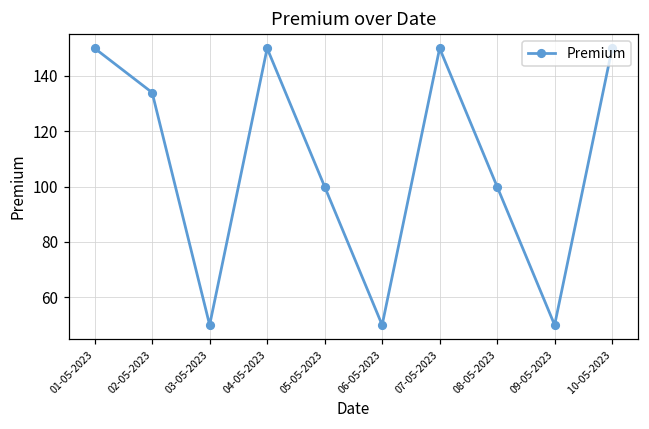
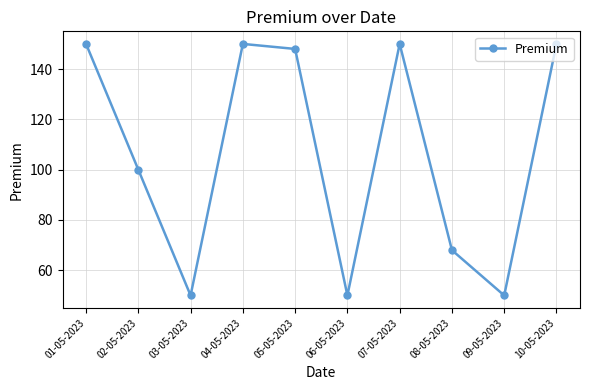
  {
    "01-05-2023": 150,
-   "02-05-2023": 134,
+   "02-05-2023": 100,
    "03-05-2023": 50,
    "04-05-2023": 150,
-   "05-05-2023": 100,
+   "05-05-2023": 148,
    "06-05-2023": 50,
    "07-05-2023": 150,
-   "08-05-2023": 100,
+   "08-05-2023": 68,
    "09-05-2023": 50
  }
